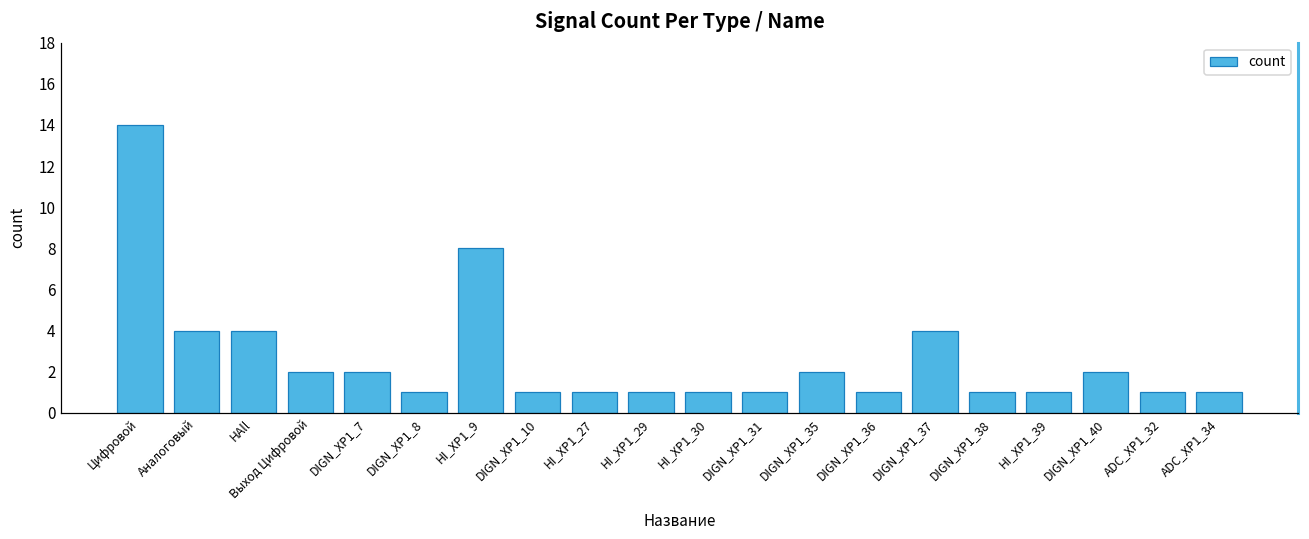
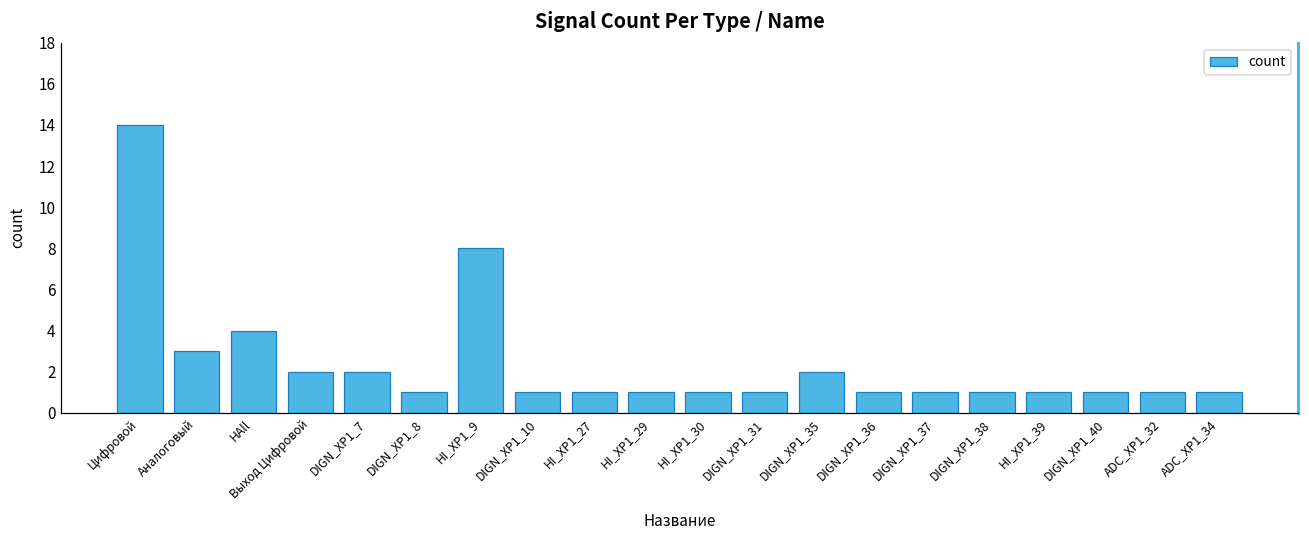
  {
    "Цифровой": 14,
-   "Аналоговый": 4,
+   "Аналоговый": 3,
    "HAll": 4,
    "Выход Цифровой": 2,
    "DIGN_XP1_7": 2,
    "DIGN_XP1_8": 1,
    "HI_XP1_9": 8,
    "DIGN_XP1_10": 1,
    "HI_XP1_27": 1,
    "HI_XP1_29": 1,
    "HI_XP1_30": 1,
    "DIGN_XP1_31": 1,
    "DIGN_XP1_35": 2,
    "DIGN_XP1_36": 1,
-   "DIGN_XP1_37": 4,
+   "DIGN_XP1_37": 1,
    "DIGN_XP1_38": 1,
    "HI_XP1_39": 1,
-   "DIGN_XP1_40": 2,
+   "DIGN_XP1_40": 1,
    "ADC_XP1_32": 1,
    "ADC_XP1_34": 1
  }
